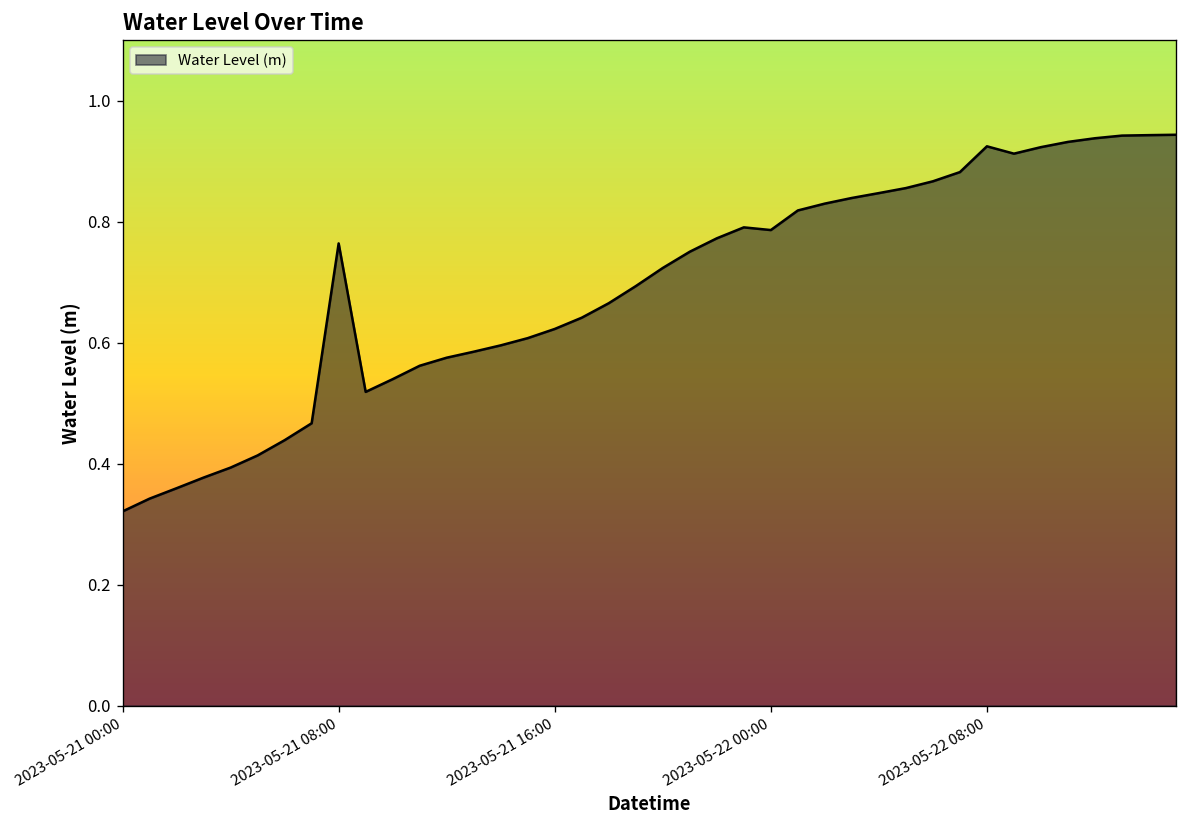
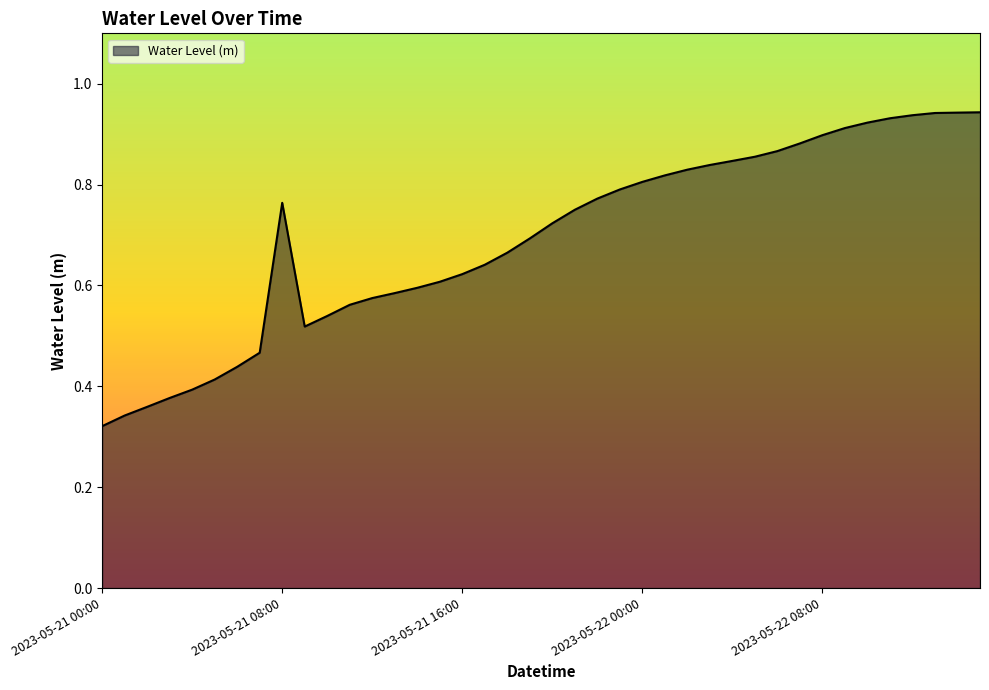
  {
    "2023-05-21 00:00": 0.32,
    "2023-05-21 08:00": 0.76,
    "2023-05-21 16:00": 0.62,
-   "2023-05-22 00:00": 0.79,
-   "2023-05-22 08:00": 0.92
+   "2023-05-22 00:00": 0.81,
+   "2023-05-22 08:00": 0.90
  }
